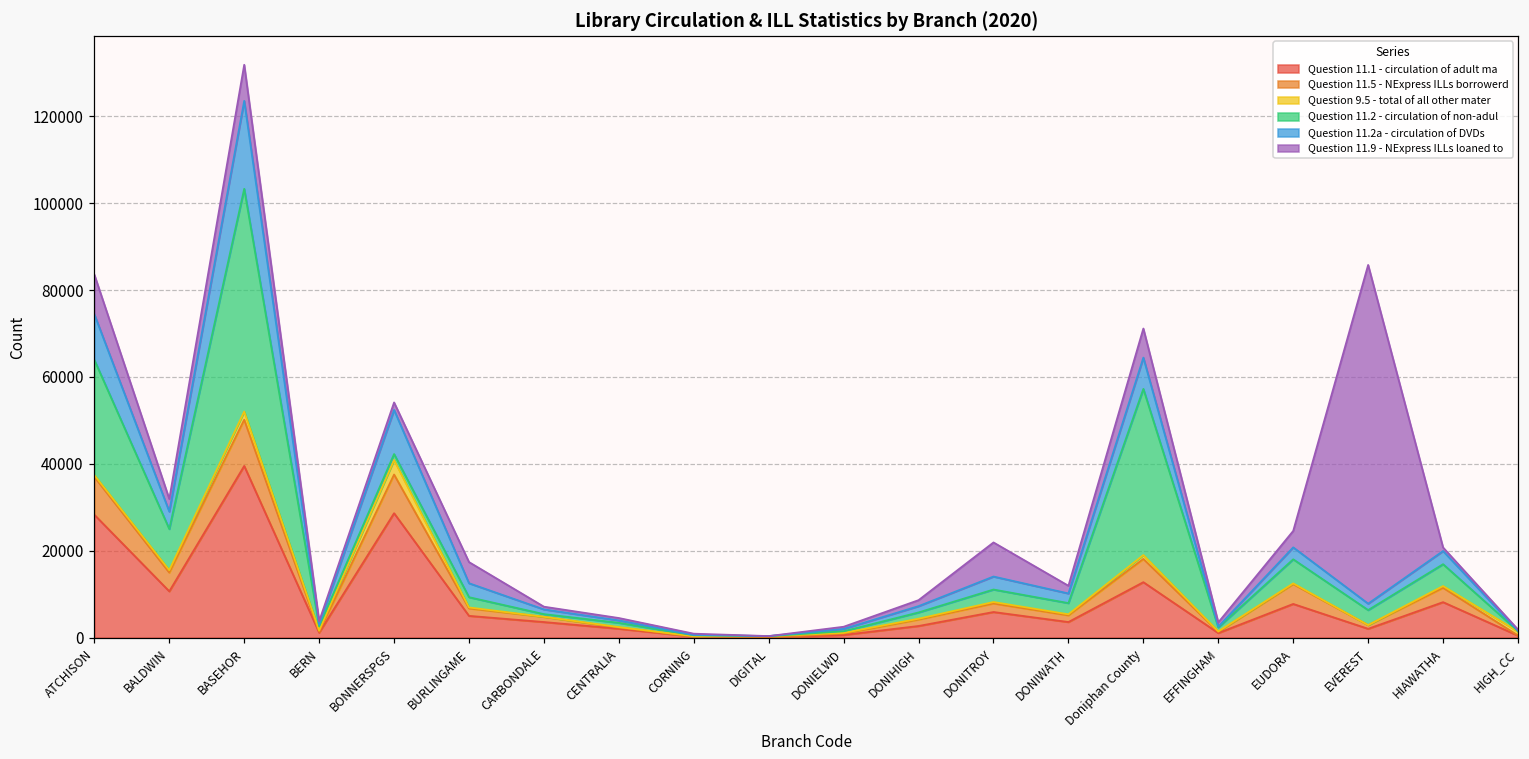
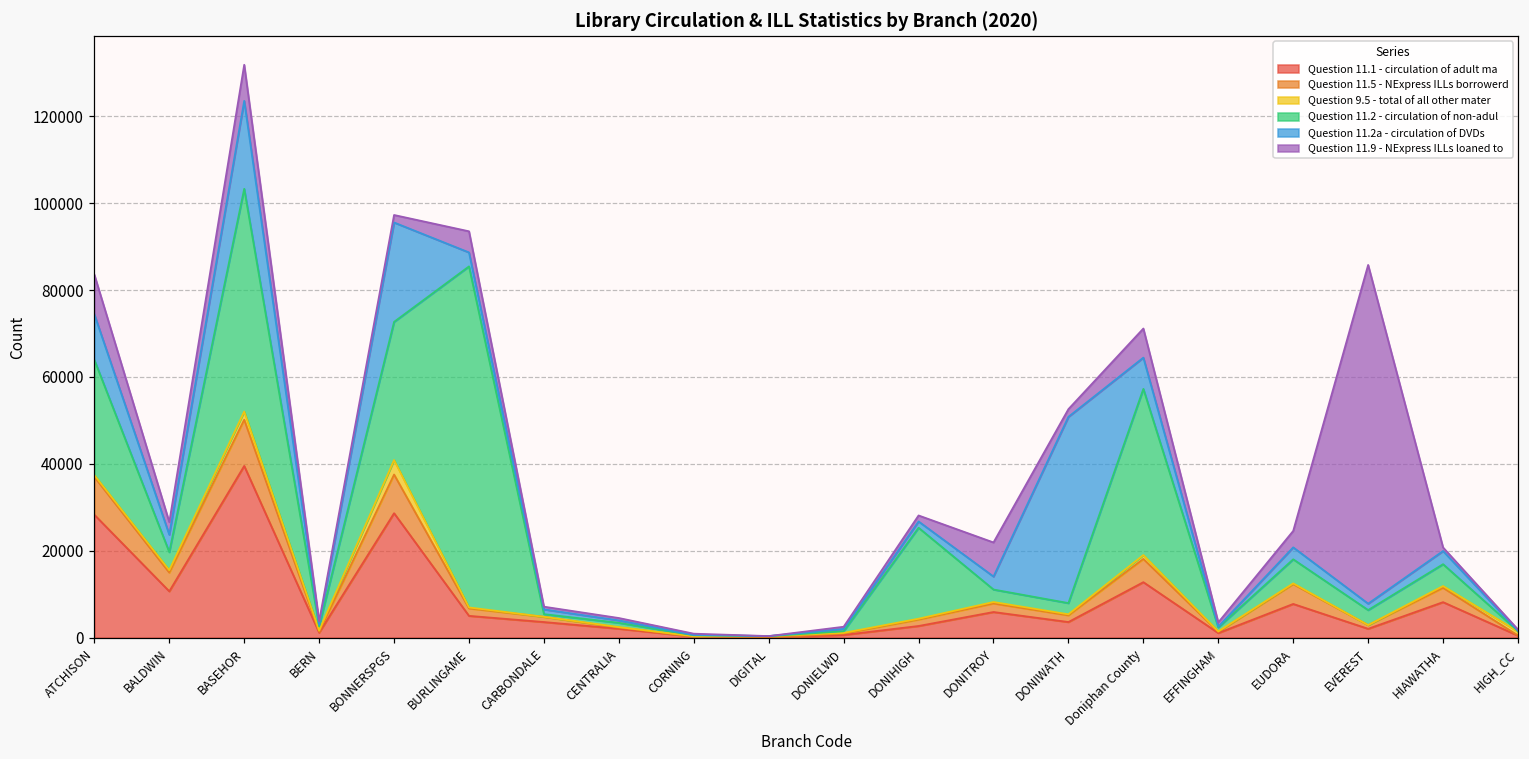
  {
    "Question 9.5 - total of all other mater": {
      "BASEHOR": 2000,
      "BONNERSPGS": 3000,
      "Doniphan County": 1000
    },
    "Question 11.2 - circulation of non-adul": {
      "ATCHISON": 27000,
-     "BALDWIN": 9000,
+     "BALDWIN": 4000,
      "BASEHOR": 51000,
-     "BONNERSPGS": 1000,
-     "BURLINGAME": 2000,
-     "DONIHIGH": 1000,
+     "BONNERSPGS": 32000,
+     "BURLINGAME": 79000,
+     "DONIHIGH": 21000,
      "DONITROY": 3000,
      "DONIWATH": 3000,
      "Doniphan County": 38000,
      "EUDORA": 6000,
      "EVEREST": 3000,
      "HIAWATHA": 5000
    },
    "Question 11.2a - circulation of DVDs": {
      "ATCHISON": 10000,
      "BALDWIN": 4000,
      "BASEHOR": 20000,
-     "BONNERSPGS": 10000,
+     "BONNERSPGS": 23000,
      "BURLINGAME": 3000,
      "DONIHIGH": 1000,
      "DONITROY": 3000,
-     "DONIWATH": 2000,
+     "DONIWATH": 43000,
      "Doniphan County": 7000,
      "EUDORA": 3000,
      "EVEREST": 1000,
      "HIAWATHA": 3000
    },
    "Question 11.9 - NExpress ILLs loaned to": {
      "ATCHISON": 9000,
      "BALDWIN": 3000,
      "BASEHOR": 8000,
      "BERN": 1000,
      "BONNERSPGS": 2000,
      "BURLINGAME": 5000,
      "DONIHIGH": 1000,
      "DONITROY": 8000,
      "DONIWATH": 2000,
      "Doniphan County": 7000,
      "EFFINGHAM": 1000,
      "EUDORA": 4000,
      "EVEREST": 78000,
      "HIAWATHA": 1000
    }
  }
